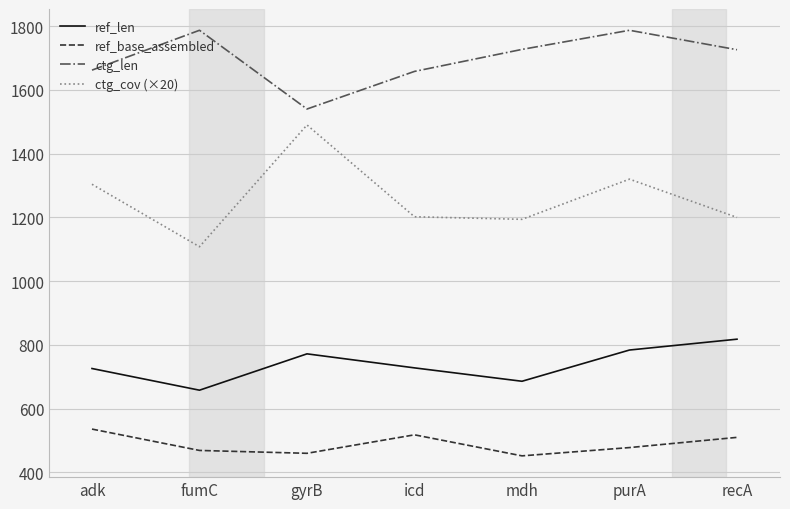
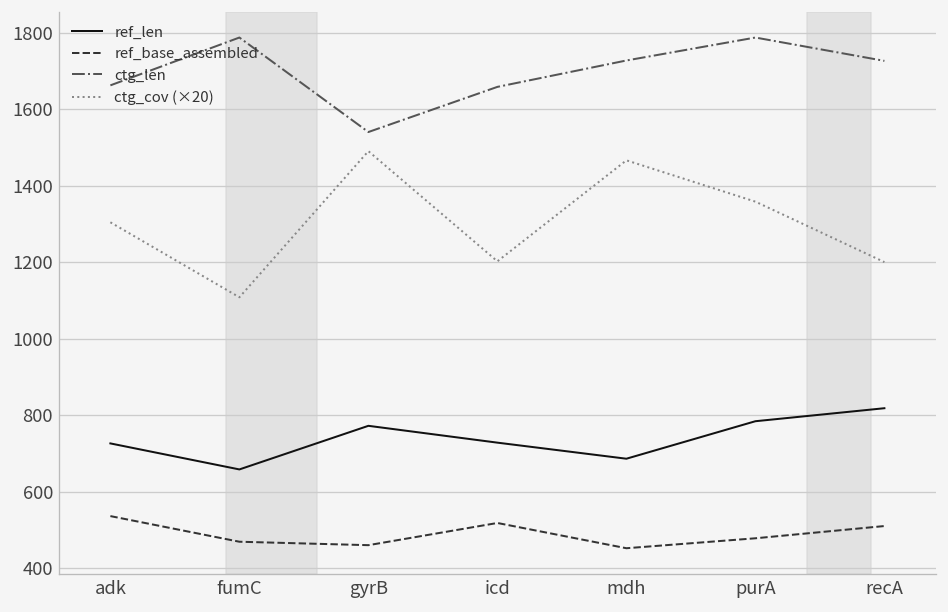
  {
    "ctg_cov (×20)": {
      "adk": 1300,
      "fumC": 1110,
      "gyrB": 1490,
      "icd": 1200,
-     "mdh": 1190,
-     "purA": 1320,
+     "mdh": 1470,
+     "purA": 1360,
      "recA": 1200
    }
  }
